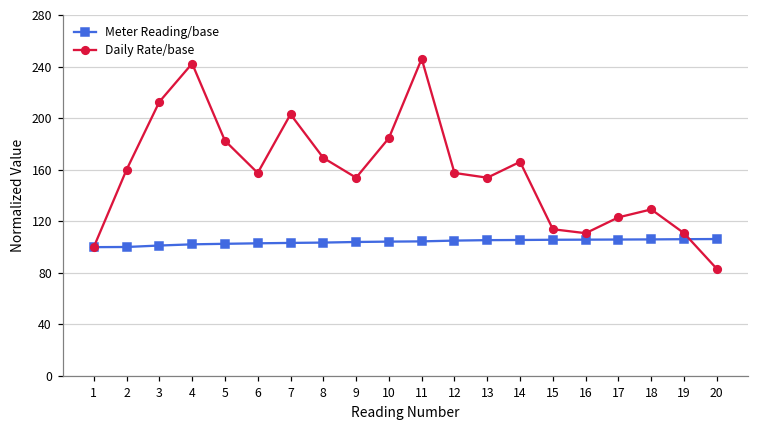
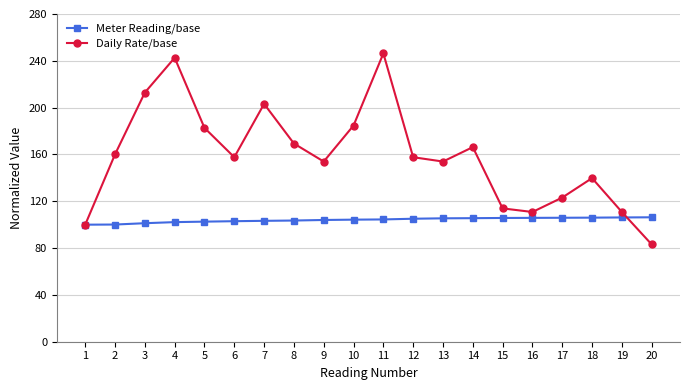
  {
    "Meter Reading/base": {
      "2": 100,
      "3": 101,
      "4": 102,
      "5": 103,
      "6": 103,
      "7": 103,
      "8": 104,
      "9": 104,
      "10": 104,
      "11": 104,
      "12": 105,
      "13": 105,
      "14": 106,
      "15": 106,
      "16": 106,
      "17": 106,
      "18": 106,
      "19": 106,
      "20": 106
    },
    "Daily Rate/base": {
      "2": 160,
      "3": 213,
      "4": 243,
      "5": 183,
      "6": 158,
      "7": 203,
      "8": 169,
      "9": 154,
      "10": 185,
      "11": 246,
      "12": 158,
      "13": 154,
      "14": 166,
      "15": 114,
      "16": 111,
      "17": 123,
-     "18": 129,
+     "18": 140,
      "19": 111,
      "20": 83
    }
  }
